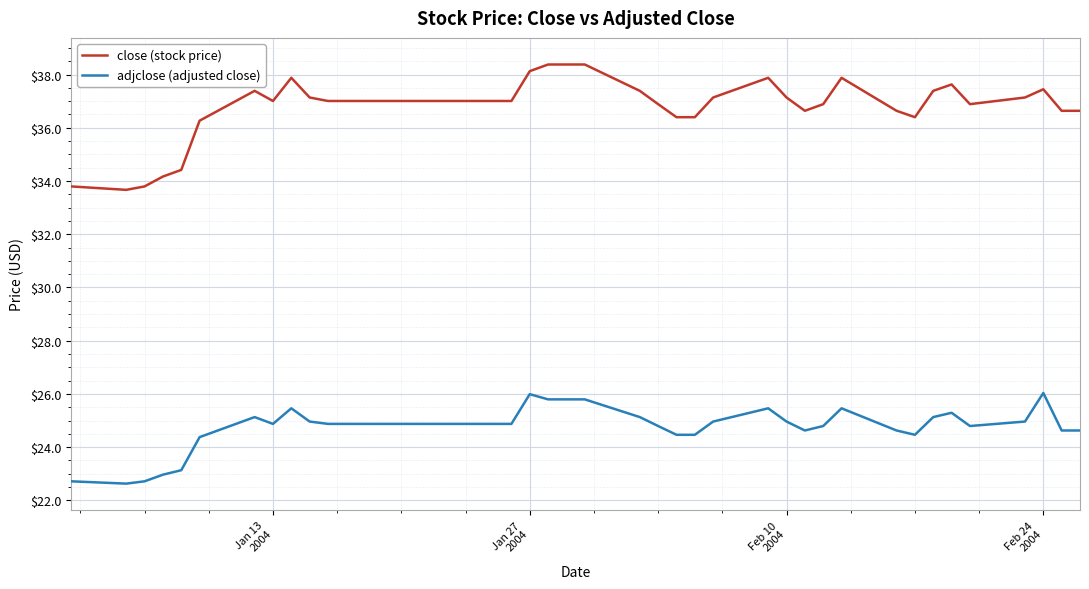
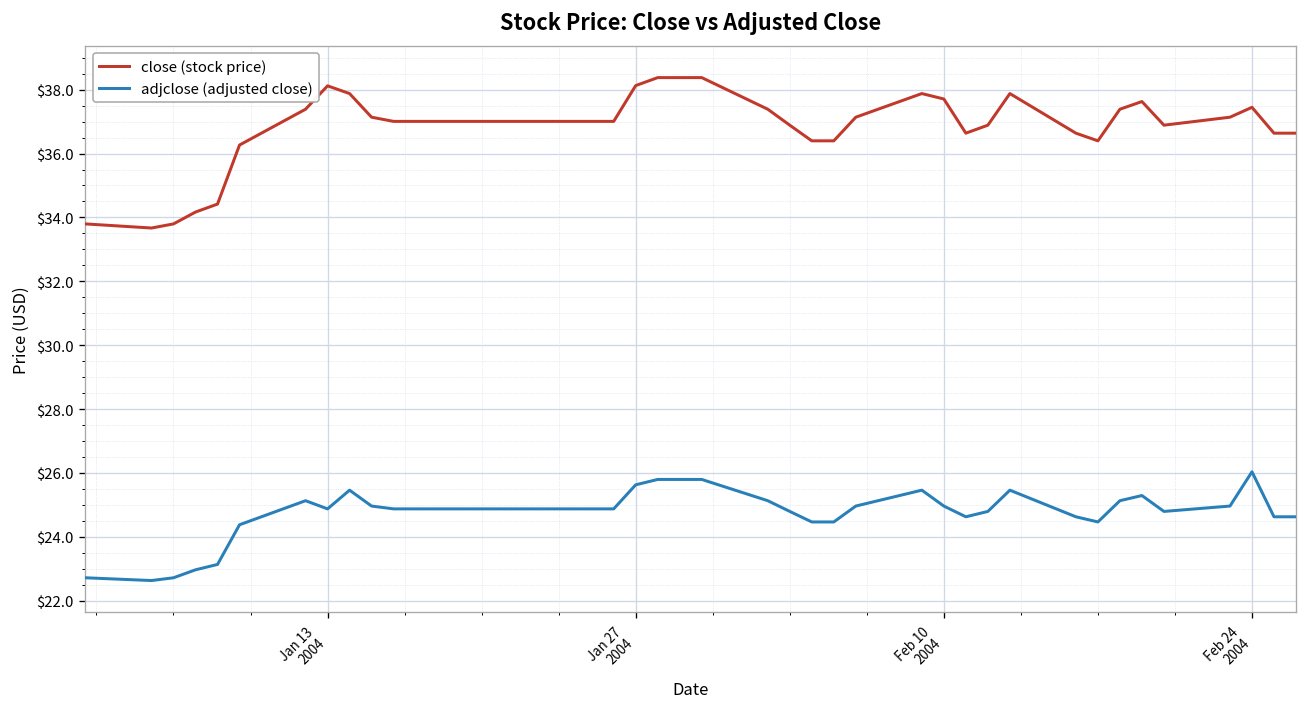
  {
    "close (stock price)": {
-     "Jan 13 2004": "$37.0",
+     "Jan 13 2004": "$38.1",
      "Jan 27 2004": "$38.1",
-     "Feb 10 2004": "$37.1",
+     "Feb 10 2004": "$37.7",
      "Feb 24 2004": "$37.4"
    },
    "adjclose (adjusted close)": {
      "Jan 13 2004": "$24.9",
-     "Jan 27 2004": "$26.0",
+     "Jan 27 2004": "$25.6",
      "Feb 10 2004": "$25.0",
      "Feb 24 2004": "$26.0"
    }
  }
